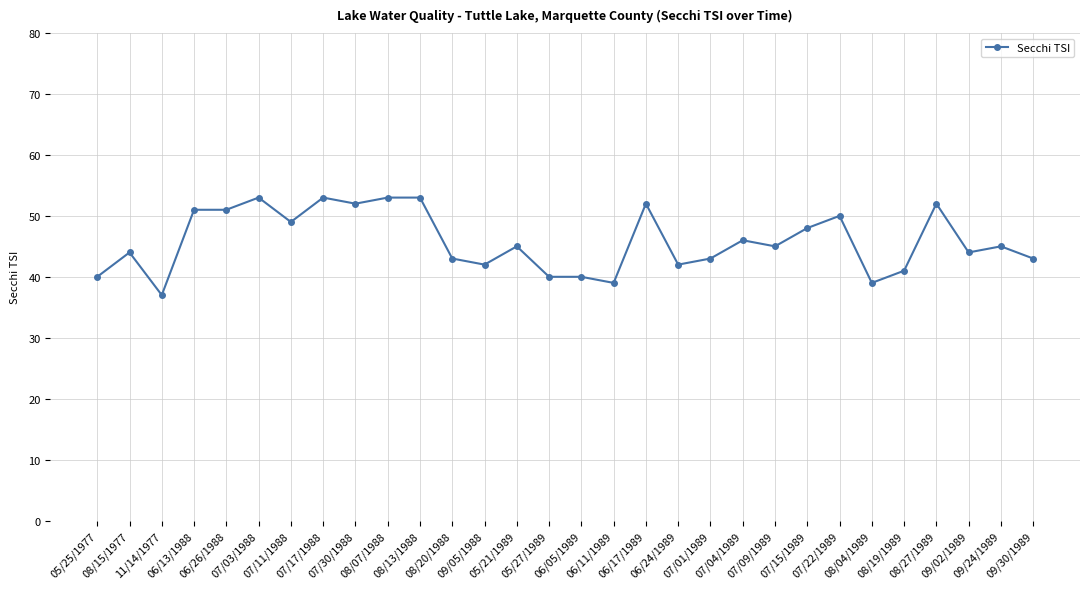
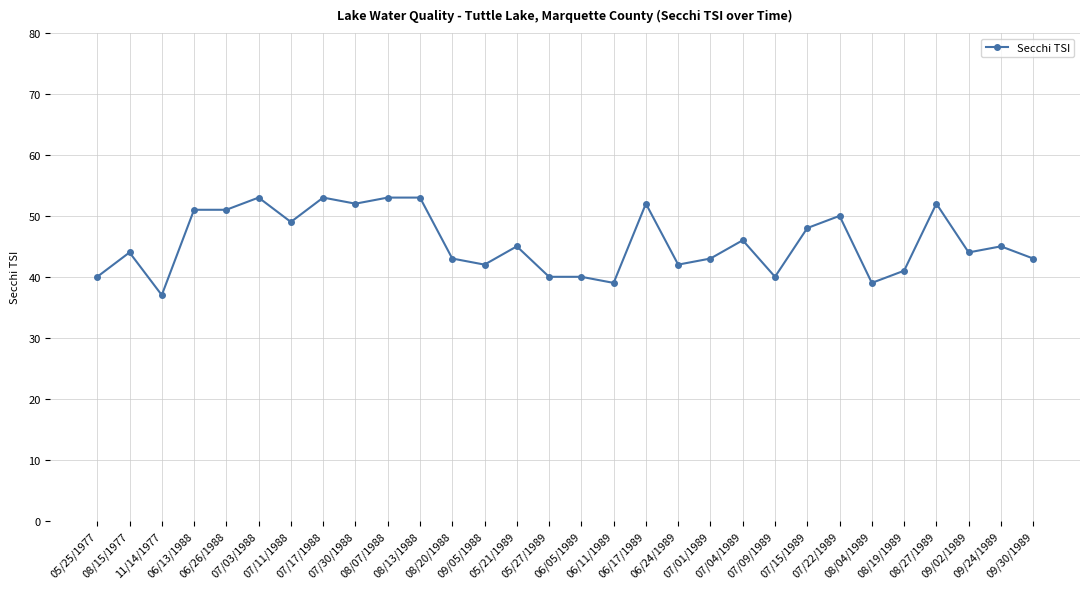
  {
    "05/25/1977": 40,
    "08/15/1977": 44,
    "11/14/1977": 37,
    "06/13/1988": 51,
    "06/26/1988": 51,
    "07/03/1988": 53,
    "07/11/1988": 49,
    "07/17/1988": 53,
    "07/30/1988": 52,
    "08/07/1988": 53,
    "08/13/1988": 53,
    "08/20/1988": 43,
    "09/05/1988": 42,
    "05/21/1989": 45,
    "05/27/1989": 40,
    "06/05/1989": 40,
    "06/11/1989": 39,
    "06/17/1989": 52,
    "06/24/1989": 42,
    "07/01/1989": 43,
    "07/04/1989": 46,
-   "07/09/1989": 45,
+   "07/09/1989": 40,
    "07/15/1989": 48,
    "07/22/1989": 50,
    "08/04/1989": 39,
    "08/19/1989": 41,
    "08/27/1989": 52,
    "09/02/1989": 44,
    "09/24/1989": 45,
    "09/30/1989": 43
  }
